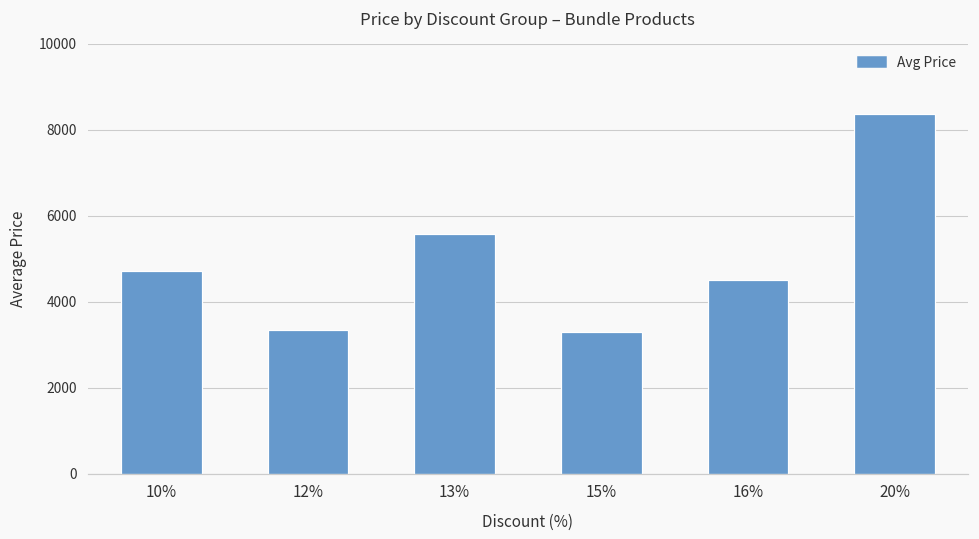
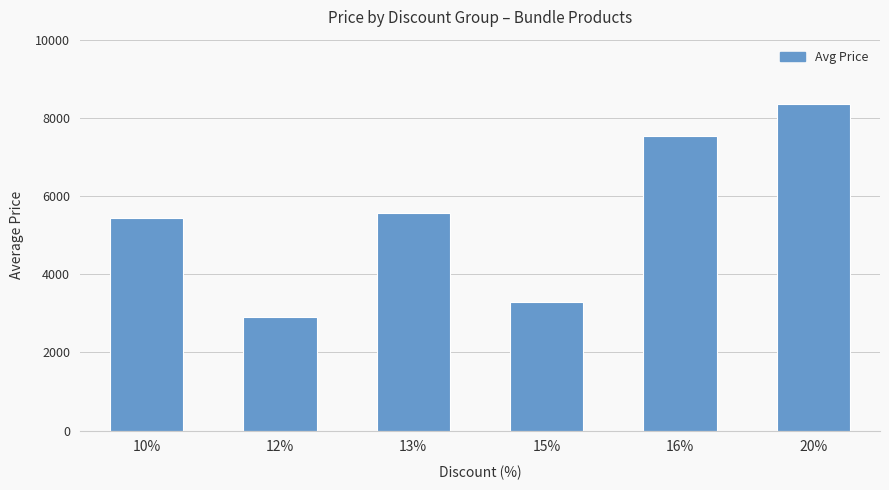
  {
-   "10%": 4700,
-   "12%": 3300,
+   "10%": 5400,
+   "12%": 2900,
    "13%": 5600,
    "15%": 3300,
-   "16%": 4500,
+   "16%": 7500,
    "20%": 8400
  }
